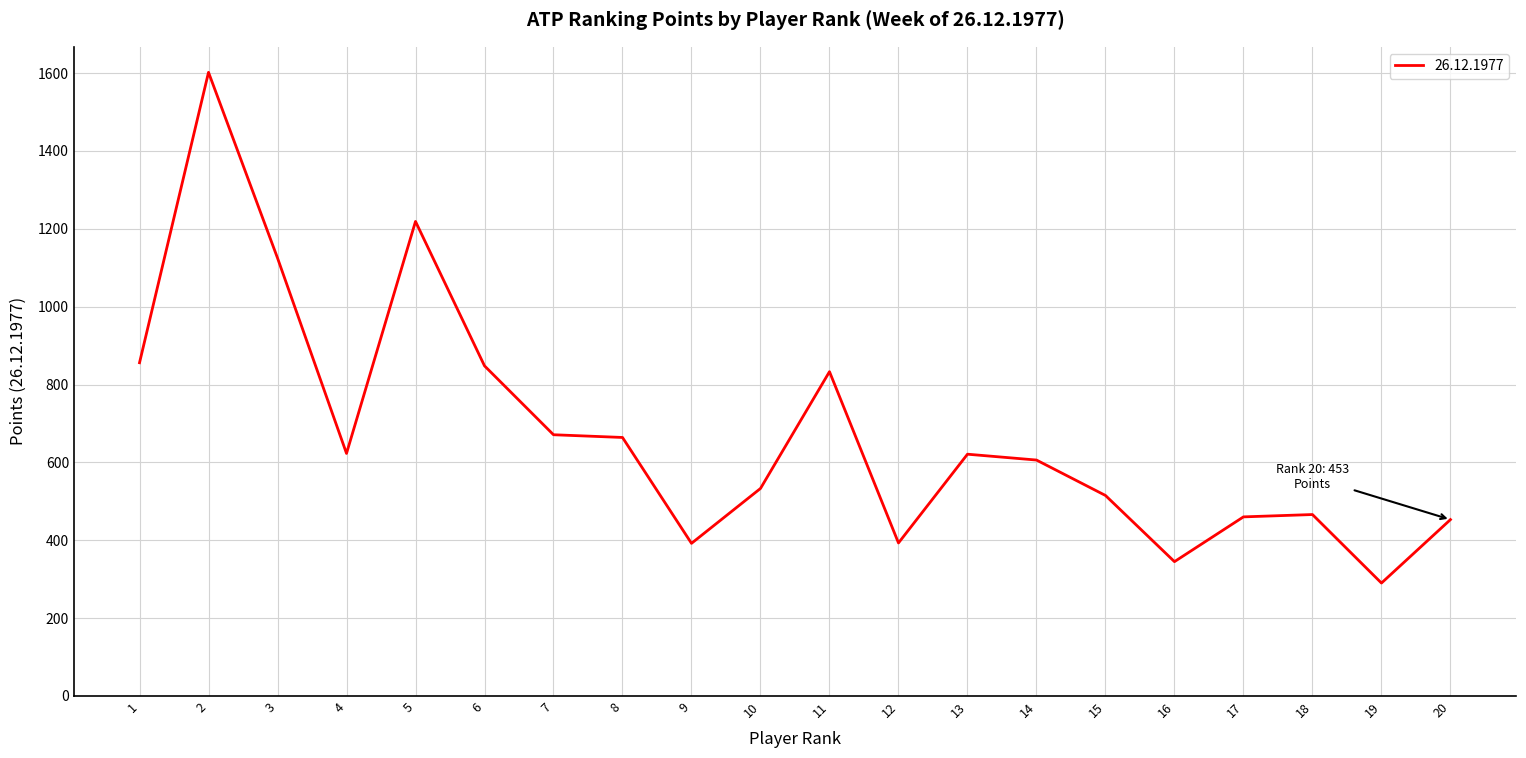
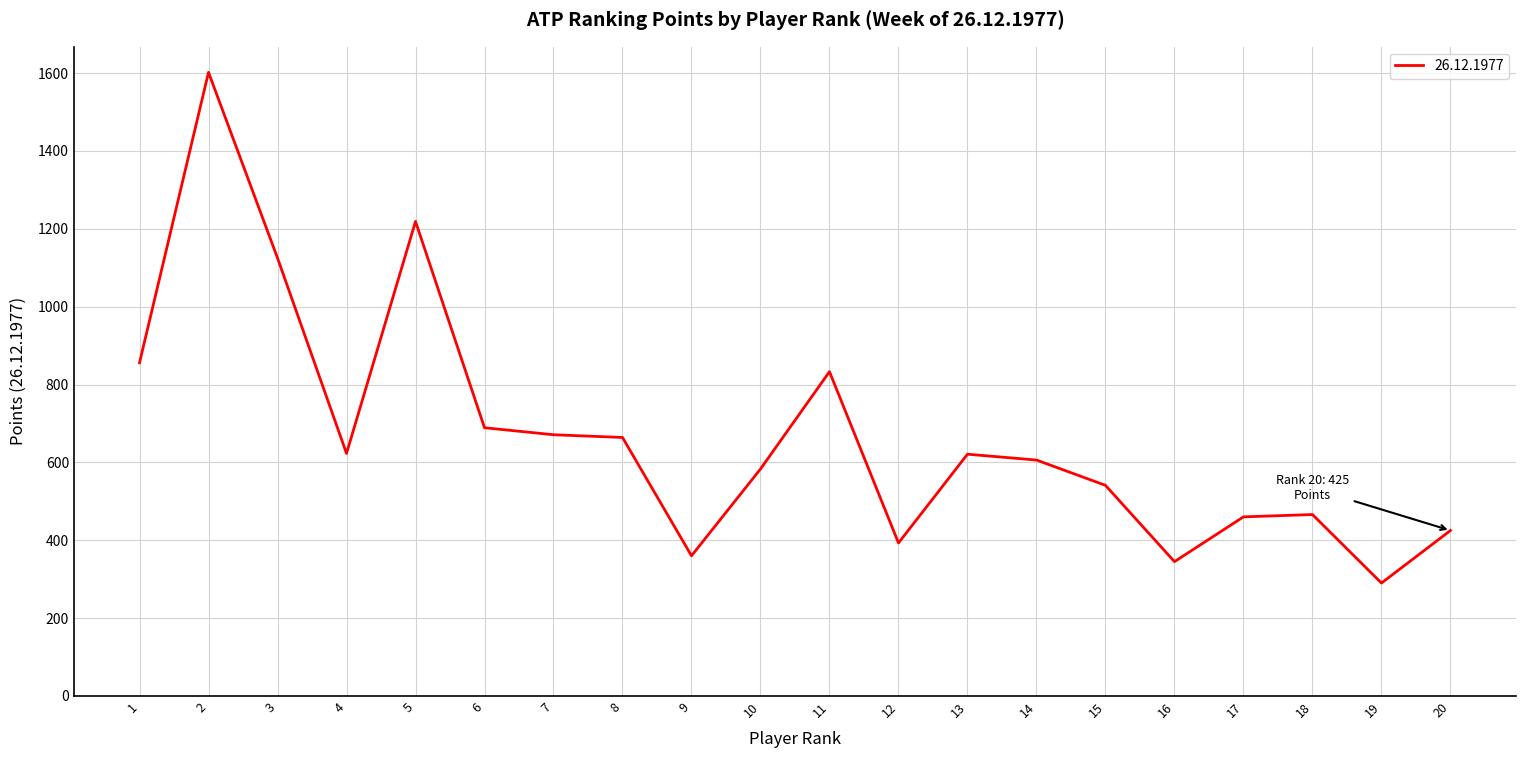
  {
-   "6": 850,
-   "9": 390,
-   "10": 530,
-   "15": 520,
-   "20": 453
+   "6": 690,
+   "9": 360,
+   "10": 580,
+   "15": 540,
+   "20": 425
  }
